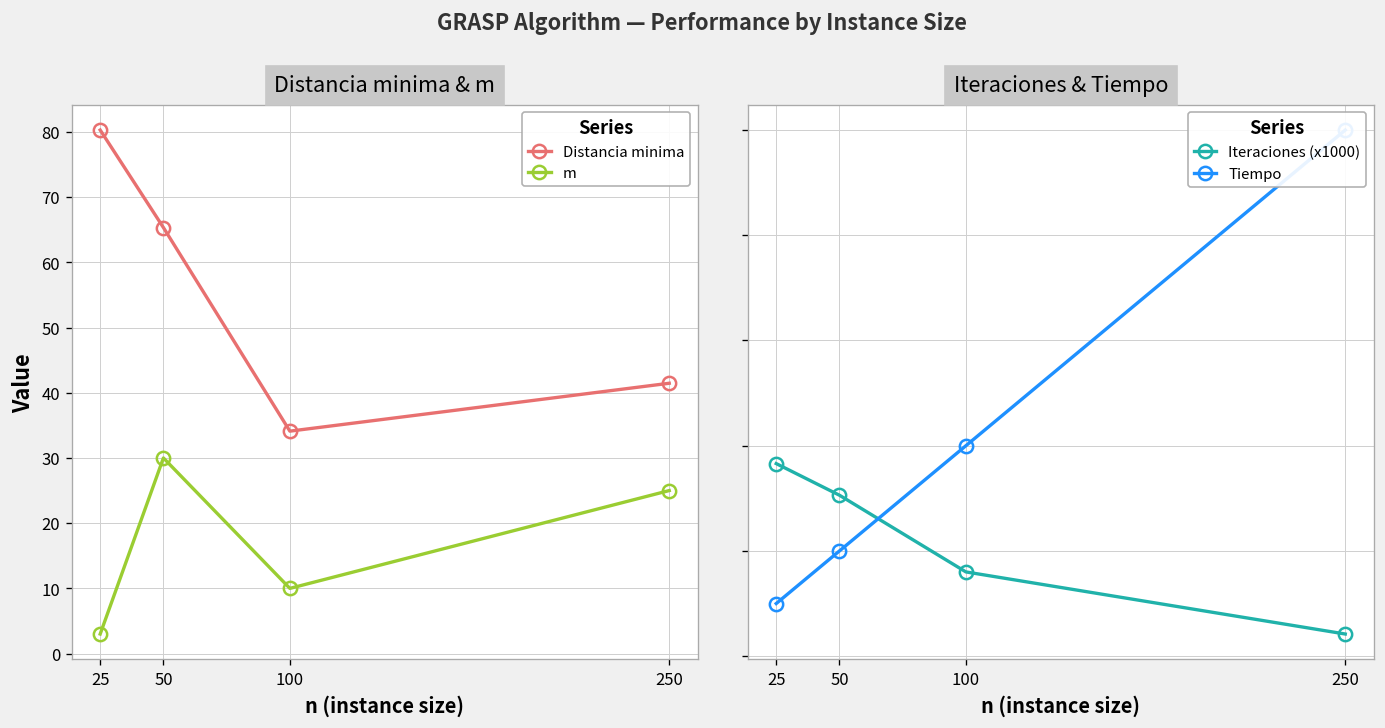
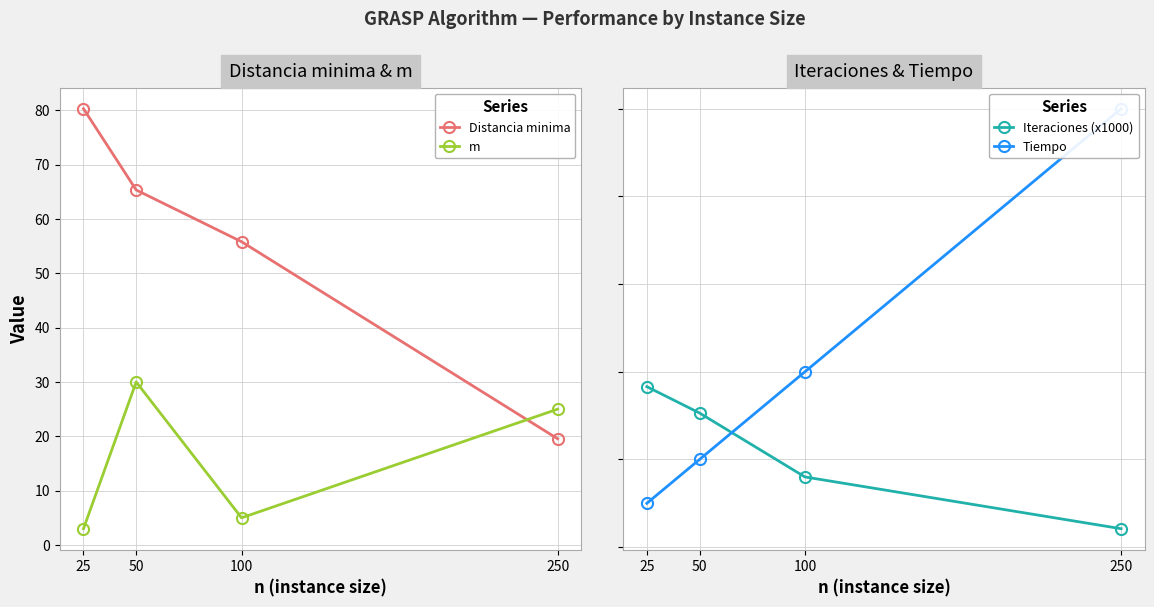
  {
    "Distancia minima & m": {
      "Distancia minima": {
        "25": 80,
        "50": 65,
-       "100": 34,
-       "250": 41
+       "100": 56,
+       "250": 20
      },
      "m": {
        "25": 3,
        "50": 30,
-       "100": 10,
+       "100": 5,
        "250": 25
      }
    }
  }
